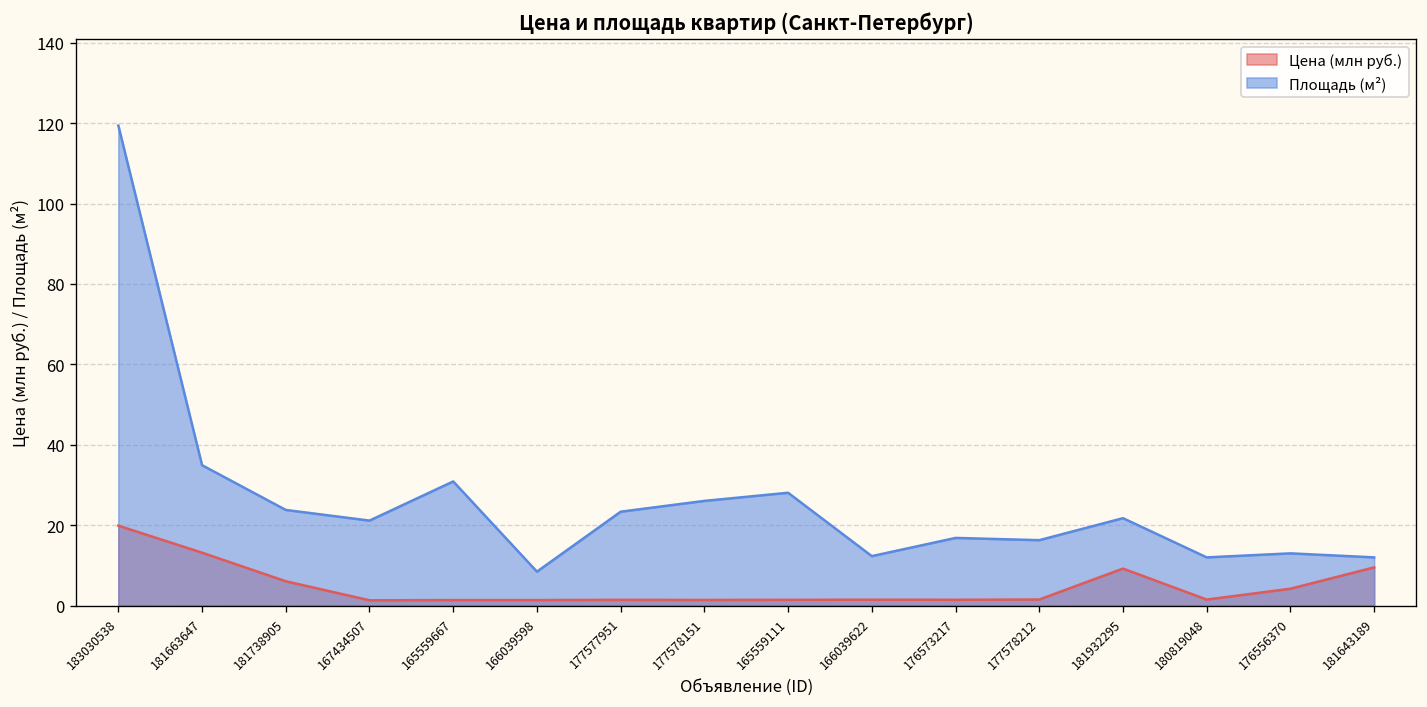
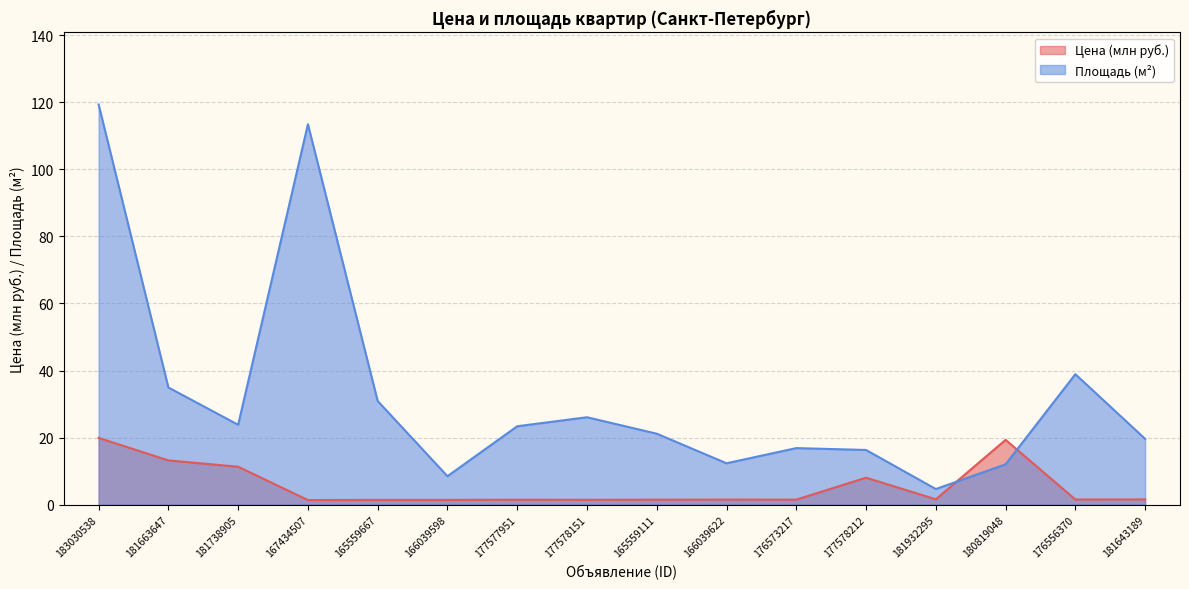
  {
    "Цена (млн руб.)": {
      "183030538": 20,
      "181663647": 13,
-     "181738905": 6,
+     "181738905": 11,
      "167434507": 1,
      "165559667": 1,
      "166039598": 1,
      "177577951": 1,
      "177578151": 1,
      "165559111": 1,
      "166039622": 1,
      "176573217": 1,
-     "177578212": 2,
-     "181932295": 9,
-     "180819048": 2,
-     "176556370": 4,
-     "181643189": 10
+     "177578212": 8,
+     "181932295": 2,
+     "180819048": 19,
+     "176556370": 2,
+     "181643189": 2
    },
    "Площадь (м²)": {
      "183030538": 119,
      "181663647": 35,
      "181738905": 24,
-     "167434507": 21,
+     "167434507": 114,
      "165559667": 31,
      "166039598": 8,
      "177577951": 23,
      "177578151": 26,
-     "165559111": 28,
+     "165559111": 21,
      "166039622": 12,
      "176573217": 17,
      "177578212": 16,
-     "181932295": 22,
+     "181932295": 5,
      "180819048": 12,
-     "176556370": 13,
-     "181643189": 12
+     "176556370": 39,
+     "181643189": 20
    }
  }
